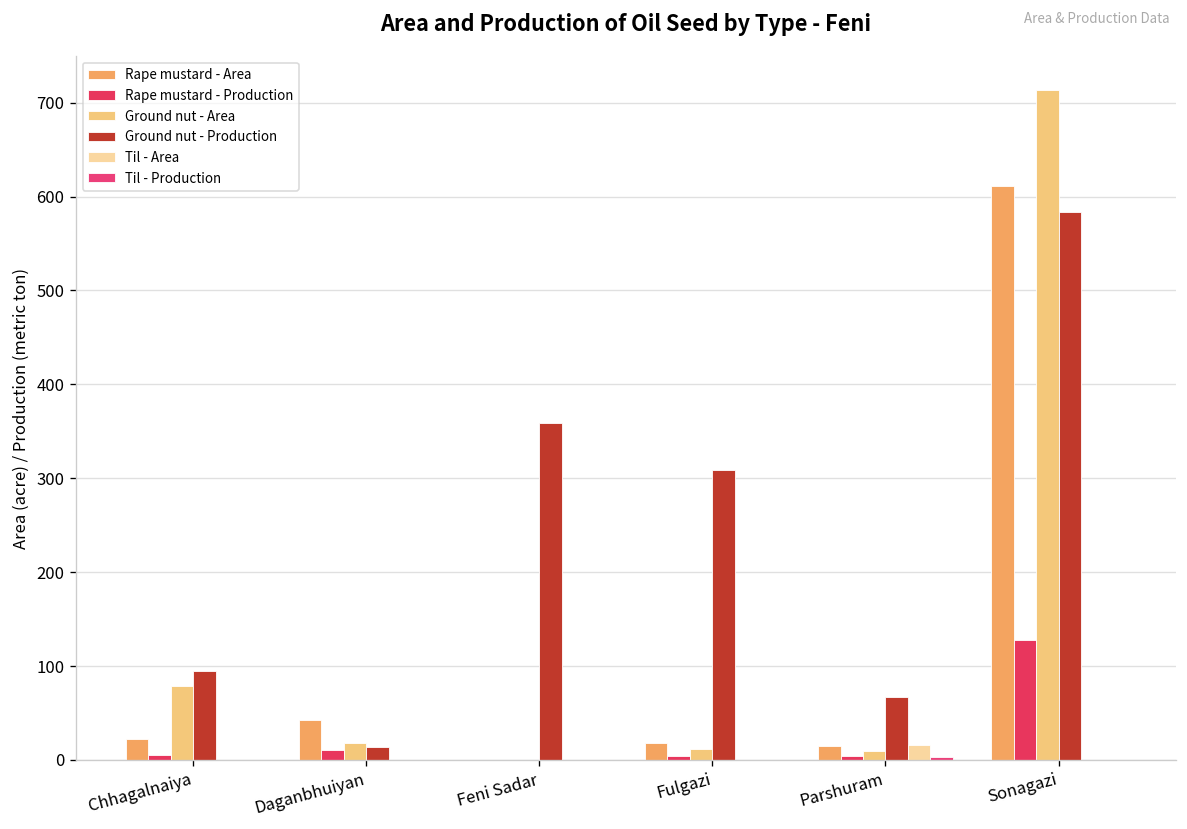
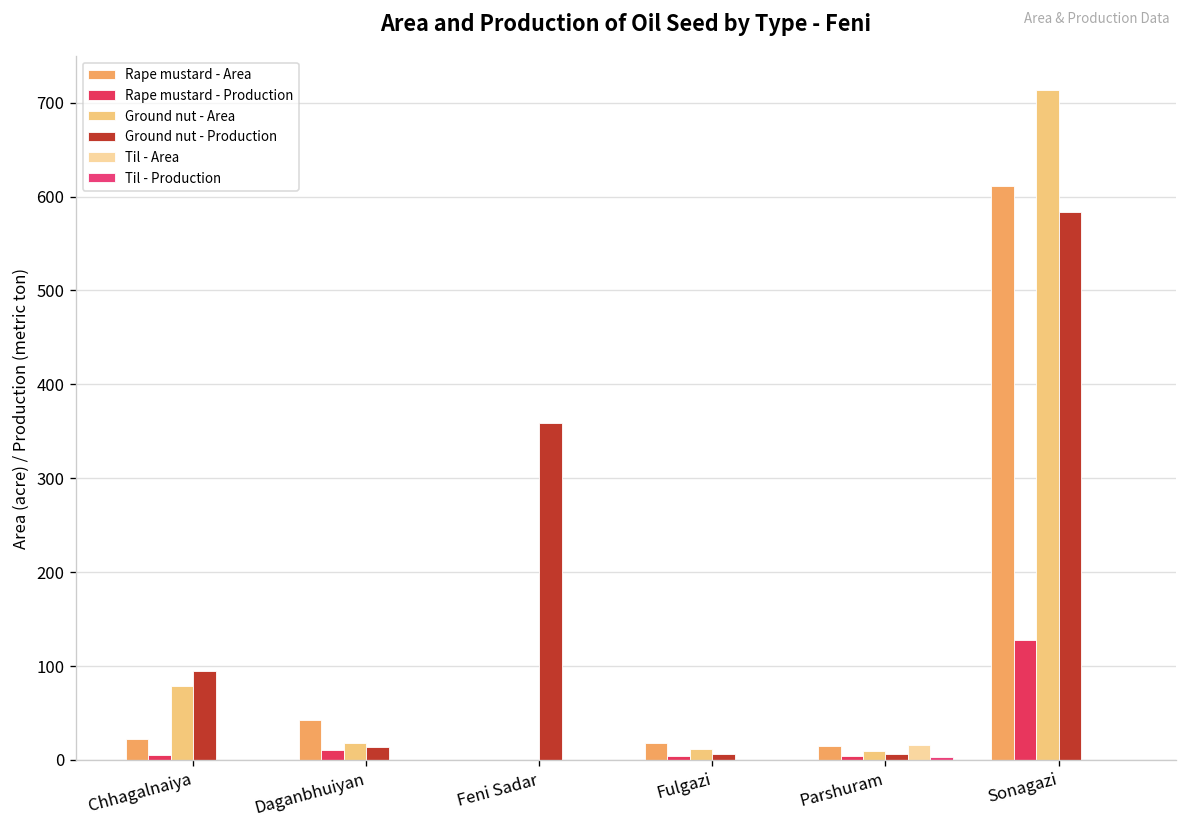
  {
    "Ground nut - Production": {
      "Chhagalnaiya": 100,
      "Daganbhuiyan": 10,
      "Feni Sadar": 360,
-     "Fulgazi": 310,
-     "Parshuram": 70,
+     "Fulgazi": 10,
+     "Parshuram": 10,
      "Sonagazi": 580
    }
  }
